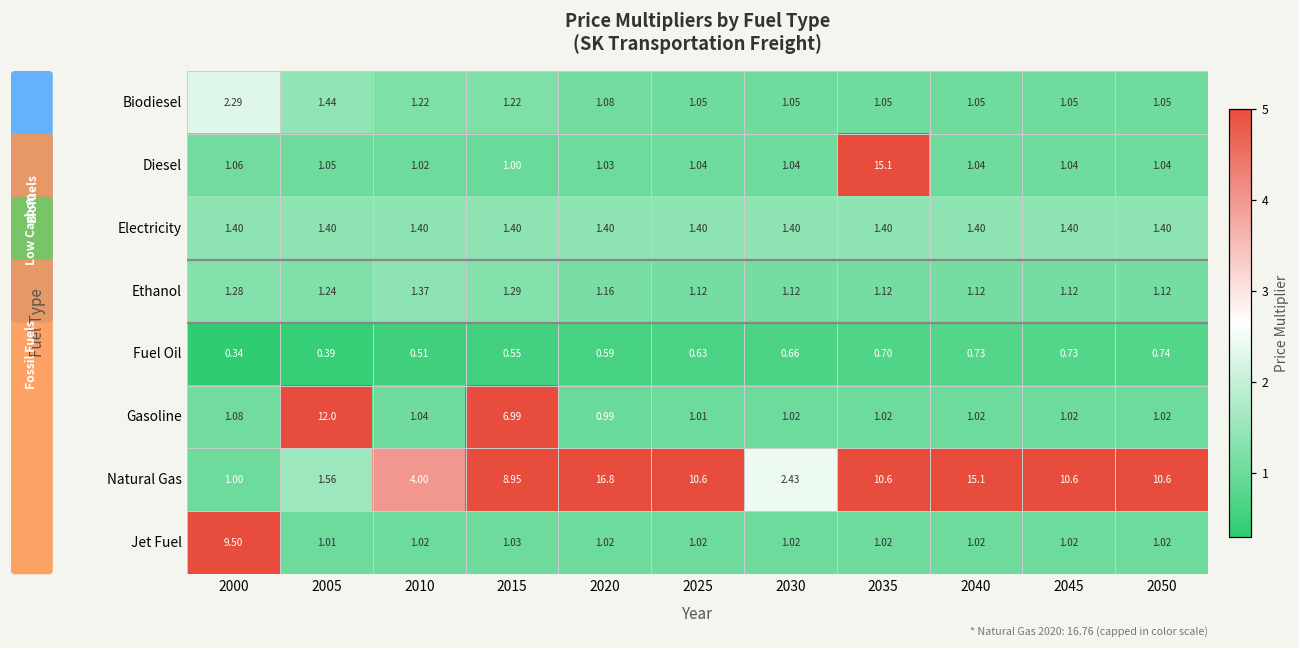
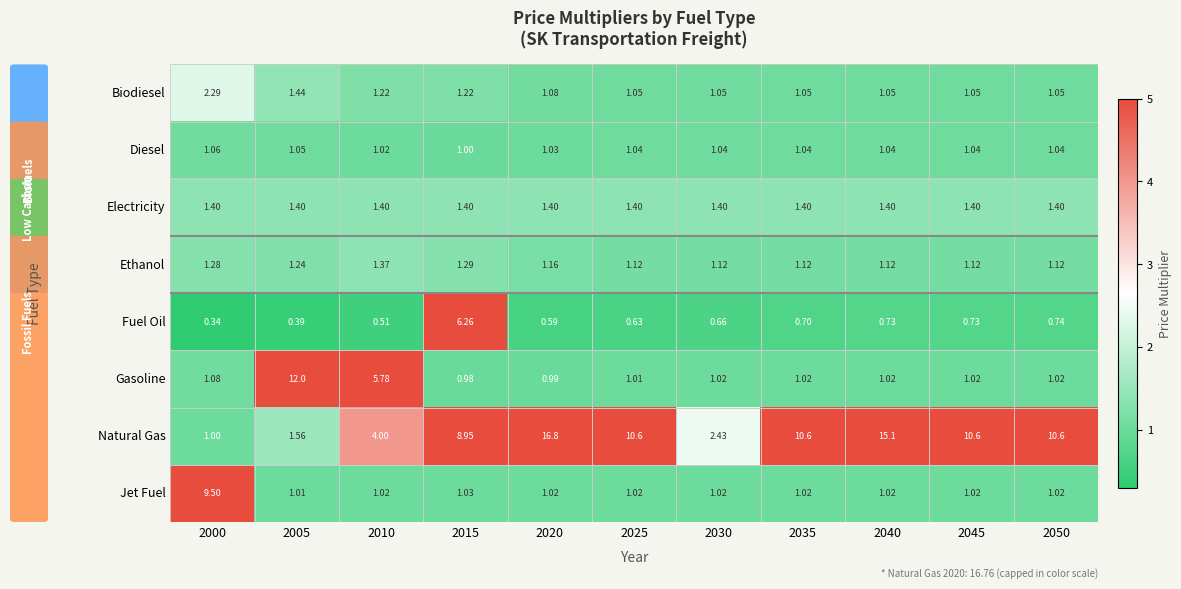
  {
    "Biodiesel": {
      "2000": 2.29,
      "2005": 1.44,
      "2010": 1.22,
      "2015": 1.22,
      "2020": 1.08,
      "2025": 1.05,
      "2030": 1.05,
      "2035": 1.05,
      "2040": 1.05,
      "2045": 1.05,
      "2050": 1.05
    },
    "Diesel": {
      "2000": 1.06,
      "2005": 1.05,
      "2010": 1.02,
      "2015": 1.00,
      "2020": 1.03,
      "2025": 1.04,
      "2030": 1.04,
-     "2035": 15.1,
+     "2035": 1.04,
      "2040": 1.04,
      "2045": 1.04,
      "2050": 1.04
    },
    "Electricity": {
      "2000": 1.40,
      "2005": 1.40,
      "2010": 1.40,
      "2015": 1.40,
      "2020": 1.40,
      "2025": 1.40,
      "2030": 1.40,
      "2035": 1.40,
      "2040": 1.40,
      "2045": 1.40,
      "2050": 1.40
    },
    "Ethanol": {
      "2000": 1.28,
      "2005": 1.24,
      "2010": 1.37,
      "2015": 1.29,
      "2020": 1.16,
      "2025": 1.12,
      "2030": 1.12,
      "2035": 1.12,
      "2040": 1.12,
      "2045": 1.12,
      "2050": 1.12
    },
    "Fuel Oil": {
      "2000": 0.34,
      "2005": 0.39,
      "2010": 0.51,
-     "2015": 0.55,
+     "2015": 6.26,
      "2020": 0.59,
      "2025": 0.63,
      "2030": 0.66,
      "2035": 0.70,
      "2040": 0.73,
      "2045": 0.73,
      "2050": 0.74
    },
    "Gasoline": {
      "2000": 1.08,
      "2005": 12.0,
-     "2010": 1.04,
-     "2015": 6.99,
+     "2010": 5.78,
+     "2015": 0.98,
      "2020": 0.99,
      "2025": 1.01,
      "2030": 1.02,
      "2035": 1.02,
      "2040": 1.02,
      "2045": 1.02,
      "2050": 1.02
    },
    "Natural Gas": {
      "2000": 1.00,
      "2005": 1.56,
      "2010": 4.00,
      "2015": 8.95,
      "2020": 16.8,
      "2025": 10.6,
      "2030": 2.43,
      "2035": 10.6,
      "2040": 15.1,
      "2045": 10.6,
      "2050": 10.6
    },
    "Jet Fuel": {
      "2000": 9.50,
      "2005": 1.01,
      "2010": 1.02,
      "2015": 1.03,
      "2020": 1.02,
      "2025": 1.02,
      "2030": 1.02,
      "2035": 1.02,
      "2040": 1.02,
      "2045": 1.02,
      "2050": 1.02
    }
  }
